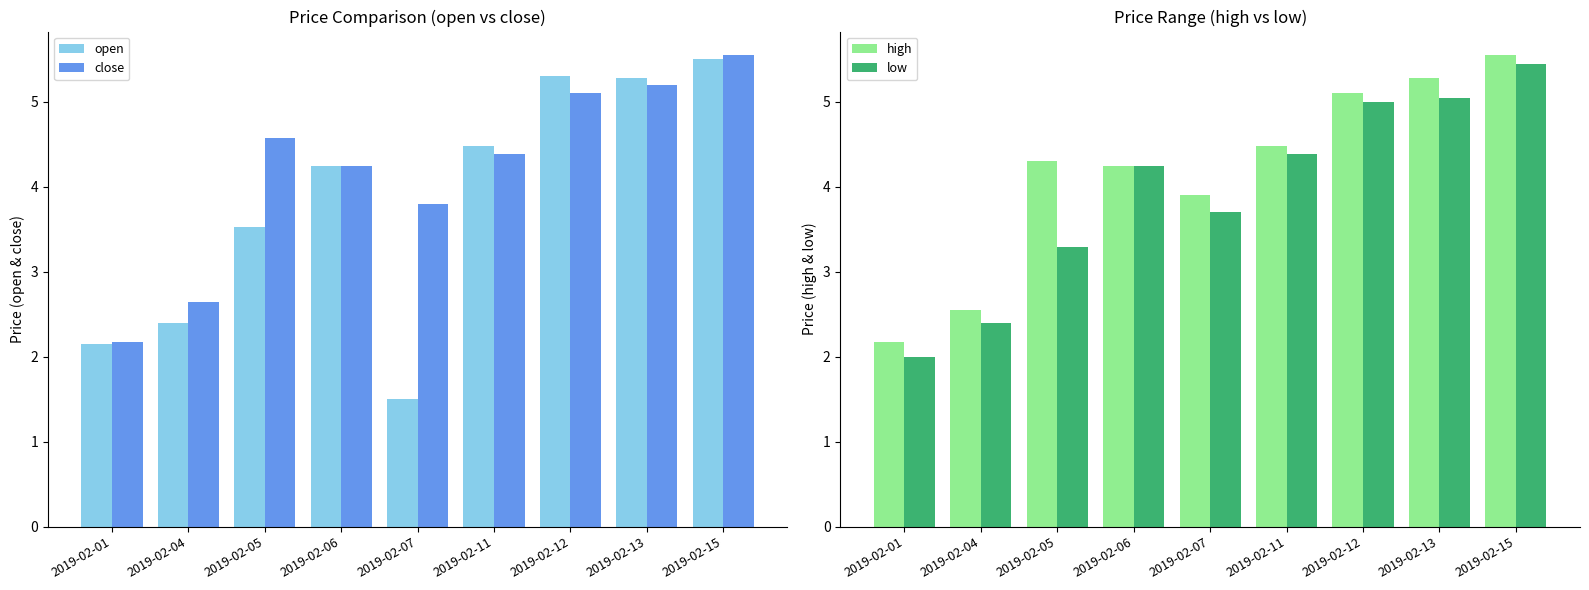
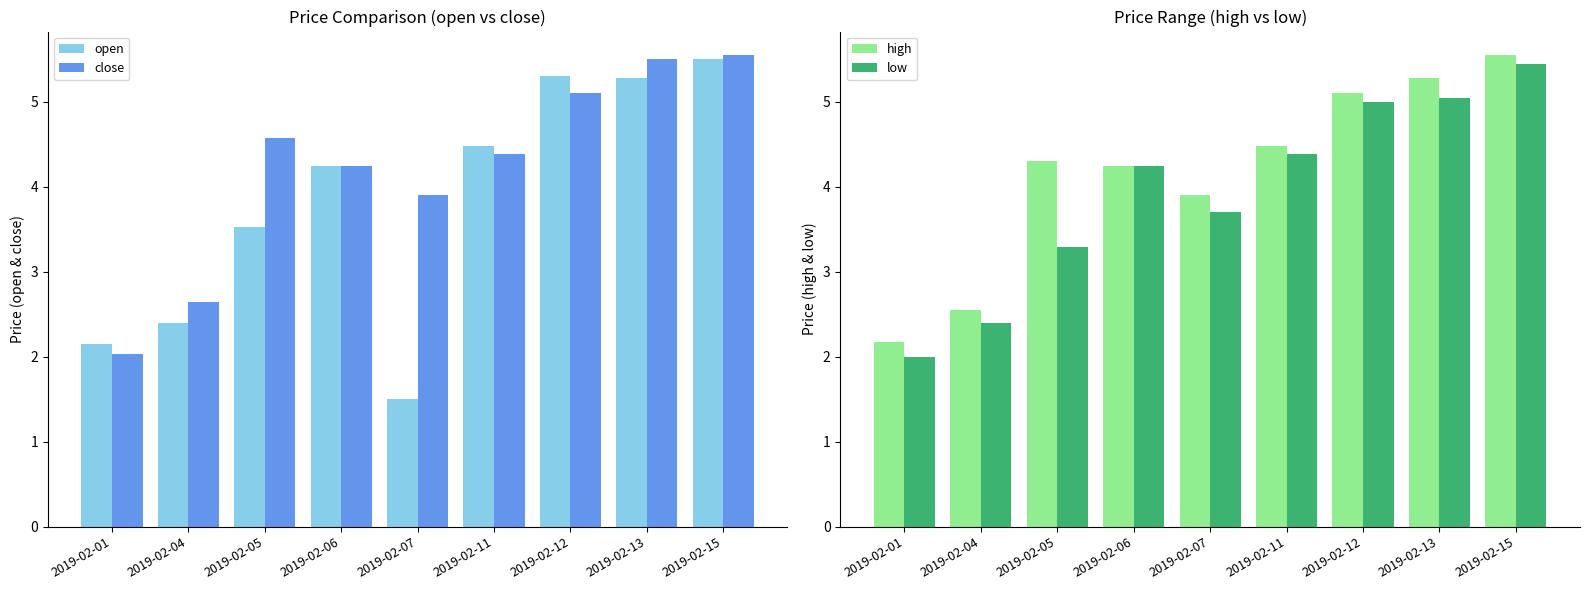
  {
    "Price Comparison (open vs close)": {
      "open": {
        "2019-02-01": 2.2,
        "2019-02-04": 2.4,
        "2019-02-05": 3.5,
        "2019-02-06": 4.3,
        "2019-02-07": 1.5,
        "2019-02-11": 4.5,
        "2019-02-12": 5.3,
        "2019-02-13": 5.3,
        "2019-02-15": 5.5
      },
      "close": {
-       "2019-02-01": 2.2,
+       "2019-02-01": 2.0,
        "2019-02-04": 2.7,
        "2019-02-05": 4.6,
        "2019-02-06": 4.3,
-       "2019-02-07": 3.8,
+       "2019-02-07": 3.9,
        "2019-02-11": 4.4,
        "2019-02-12": 5.1,
-       "2019-02-13": 5.2,
+       "2019-02-13": 5.5,
        "2019-02-15": 5.6
      }
    },
    "Price Range (high vs low)": {
      "high": {
        "2019-02-01": 2.2,
        "2019-02-04": 2.6,
        "2019-02-05": 4.3,
        "2019-02-06": 4.3,
        "2019-02-07": 3.9,
        "2019-02-11": 4.5,
        "2019-02-12": 5.1,
        "2019-02-13": 5.3,
        "2019-02-15": 5.6
      },
      "low": {
        "2019-02-01": 2.0,
        "2019-02-04": 2.4,
        "2019-02-05": 3.3,
        "2019-02-06": 4.3,
        "2019-02-07": 3.7,
        "2019-02-11": 4.4,
        "2019-02-12": 5.0,
        "2019-02-13": 5.1,
        "2019-02-15": 5.5
      }
    }
  }
